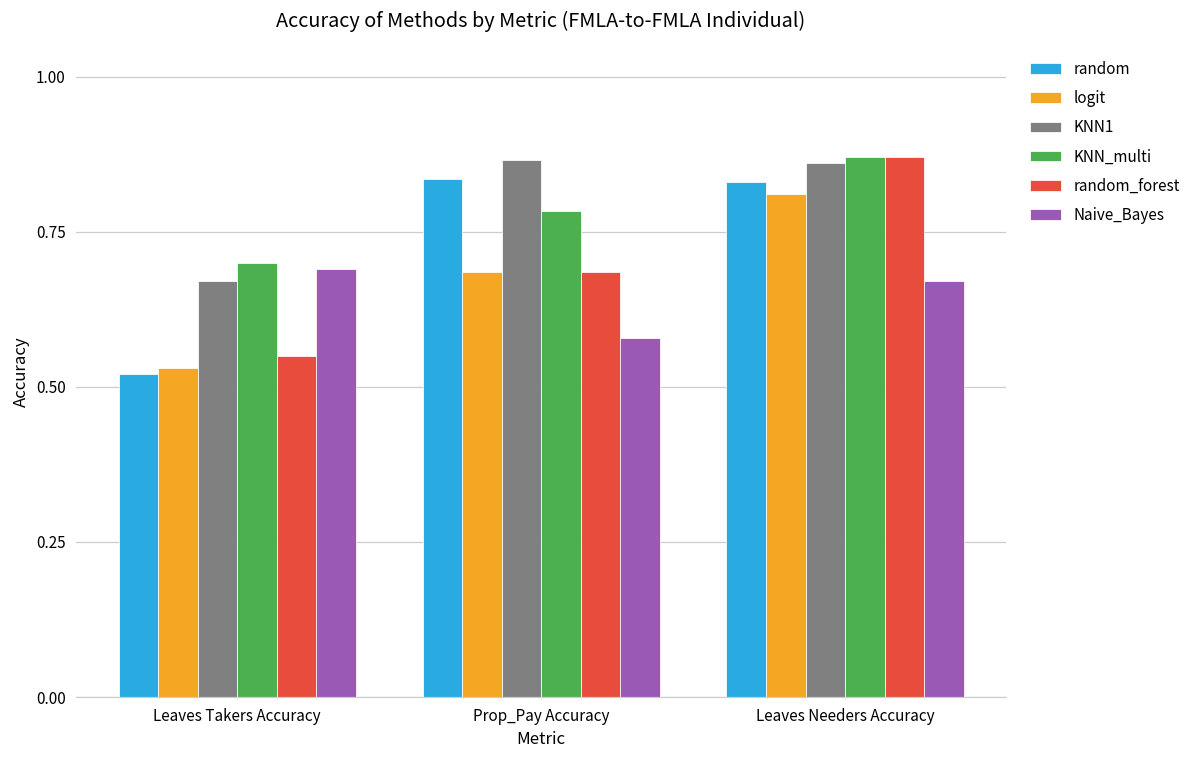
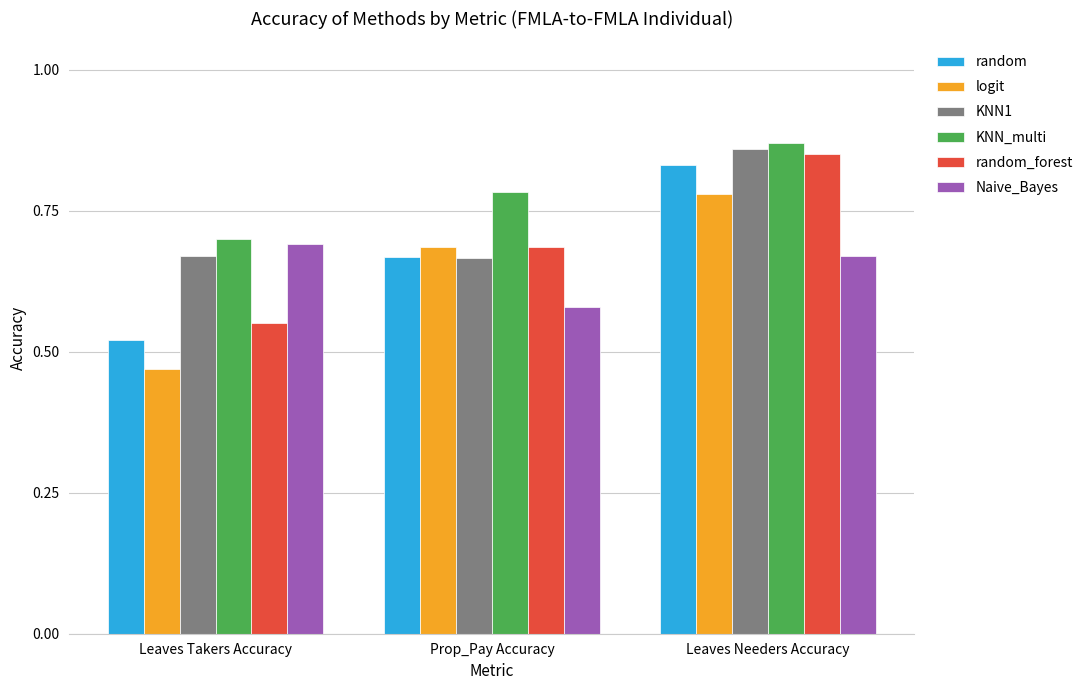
  {
    "random": {
      "Leaves Takers Accuracy": 0.52,
-     "Prop_Pay Accuracy": 0.84,
+     "Prop_Pay Accuracy": 0.67,
      "Leaves Needers Accuracy": 0.83
    },
    "logit": {
-     "Leaves Takers Accuracy": 0.53,
+     "Leaves Takers Accuracy": 0.47,
      "Prop_Pay Accuracy": 0.68,
-     "Leaves Needers Accuracy": 0.81
+     "Leaves Needers Accuracy": 0.78
    },
    "KNN1": {
      "Leaves Takers Accuracy": 0.67,
-     "Prop_Pay Accuracy": 0.87,
+     "Prop_Pay Accuracy": 0.67,
      "Leaves Needers Accuracy": 0.86
    },
    "KNN_multi": {
      "Leaves Takers Accuracy": 0.70,
      "Prop_Pay Accuracy": 0.78,
      "Leaves Needers Accuracy": 0.87
    },
    "random_forest": {
      "Leaves Takers Accuracy": 0.55,
      "Prop_Pay Accuracy": 0.68,
-     "Leaves Needers Accuracy": 0.87
+     "Leaves Needers Accuracy": 0.85
    },
    "Naive_Bayes": {
      "Leaves Takers Accuracy": 0.69,
      "Prop_Pay Accuracy": 0.58,
      "Leaves Needers Accuracy": 0.67
    }
  }
